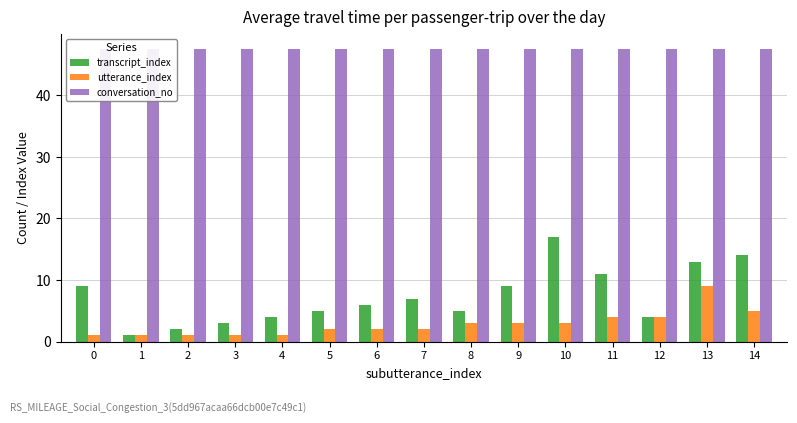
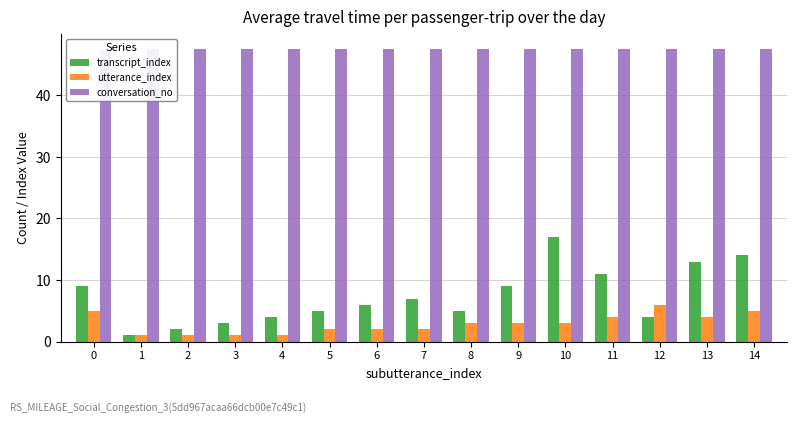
  {
    "transcript_index": {
      "0": 9,
      "1": 1,
      "2": 2,
      "3": 3,
      "4": 4,
      "5": 5,
      "6": 6,
      "7": 7,
      "8": 5,
      "9": 9,
      "10": 17,
      "11": 11,
      "12": 4,
      "13": 13,
      "14": 14
    },
    "utterance_index": {
-     "0": 1,
+     "0": 5,
      "1": 1,
      "2": 1,
      "3": 1,
      "4": 1,
      "5": 2,
      "6": 2,
      "7": 2,
      "8": 3,
      "9": 3,
      "10": 3,
      "11": 4,
-     "12": 4,
-     "13": 9,
+     "12": 6,
+     "13": 4,
      "14": 5
    },
    "conversation_no": {
      "2": 48,
      "3": 48,
      "4": 48,
      "5": 48,
      "6": 48,
      "7": 48,
      "8": 48,
      "9": 48,
      "10": 48,
      "11": 48,
      "12": 48,
      "13": 48,
      "14": 48
    }
  }
